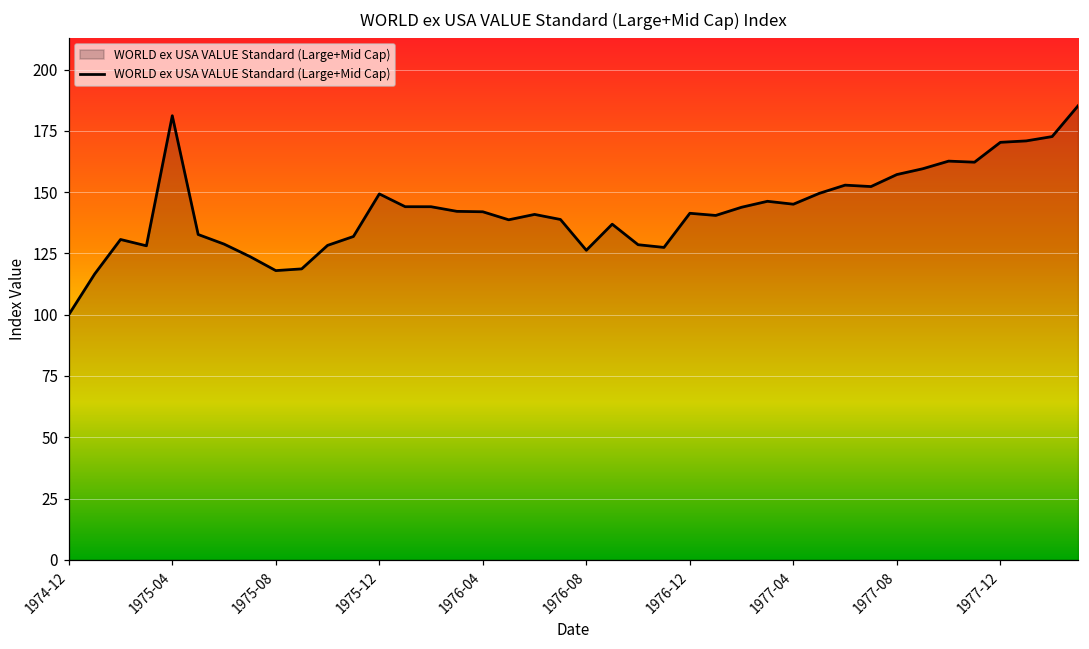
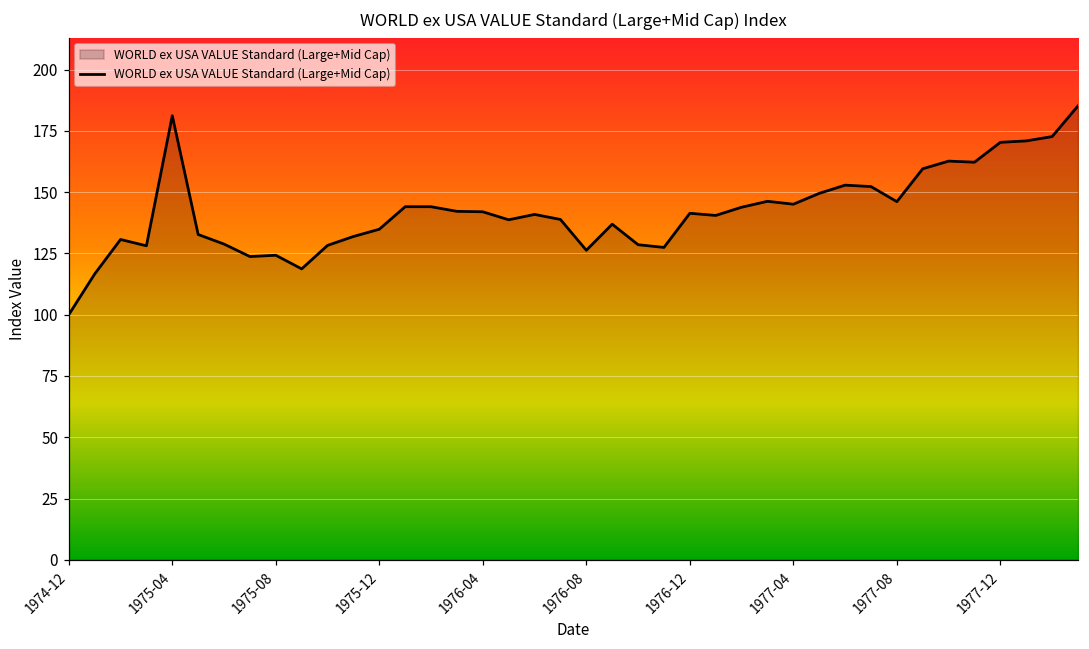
  {
    "1974-12": 100,
    "1975-04": 181,
-   "1975-08": 118,
-   "1975-12": 149,
+   "1975-08": 124,
+   "1975-12": 135,
    "1976-04": 142,
    "1976-08": 126,
    "1976-12": 141,
    "1977-04": 145,
-   "1977-08": 157,
+   "1977-08": 146,
    "1977-12": 170
  }
